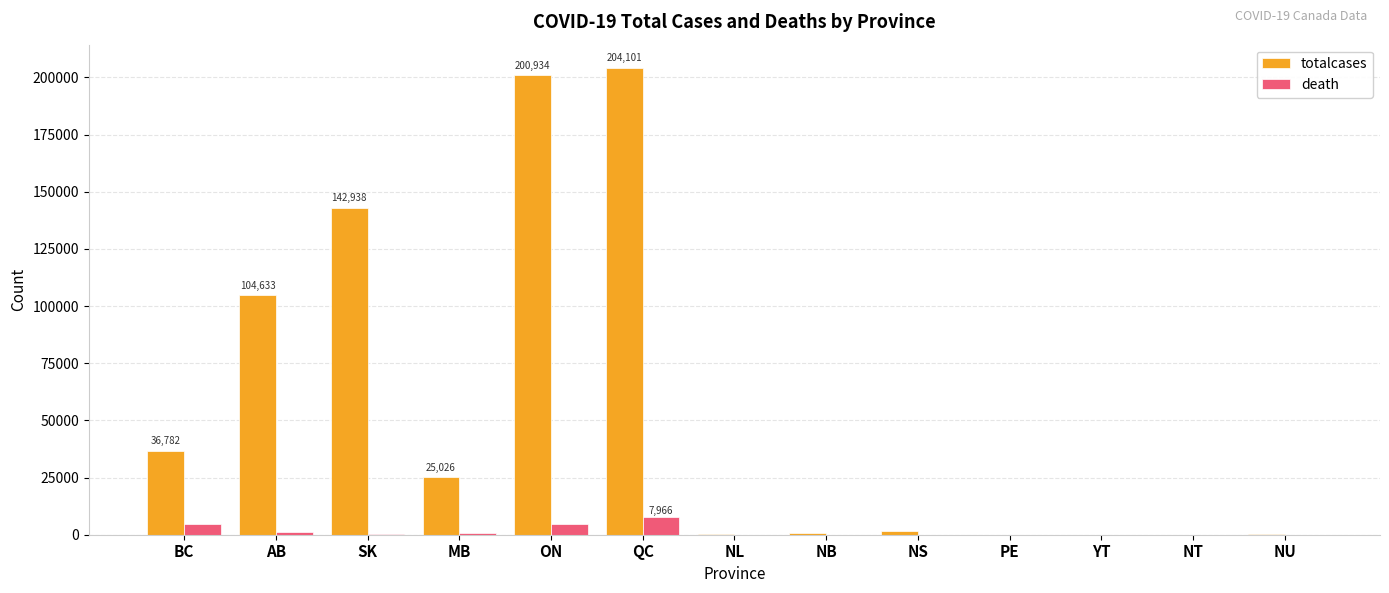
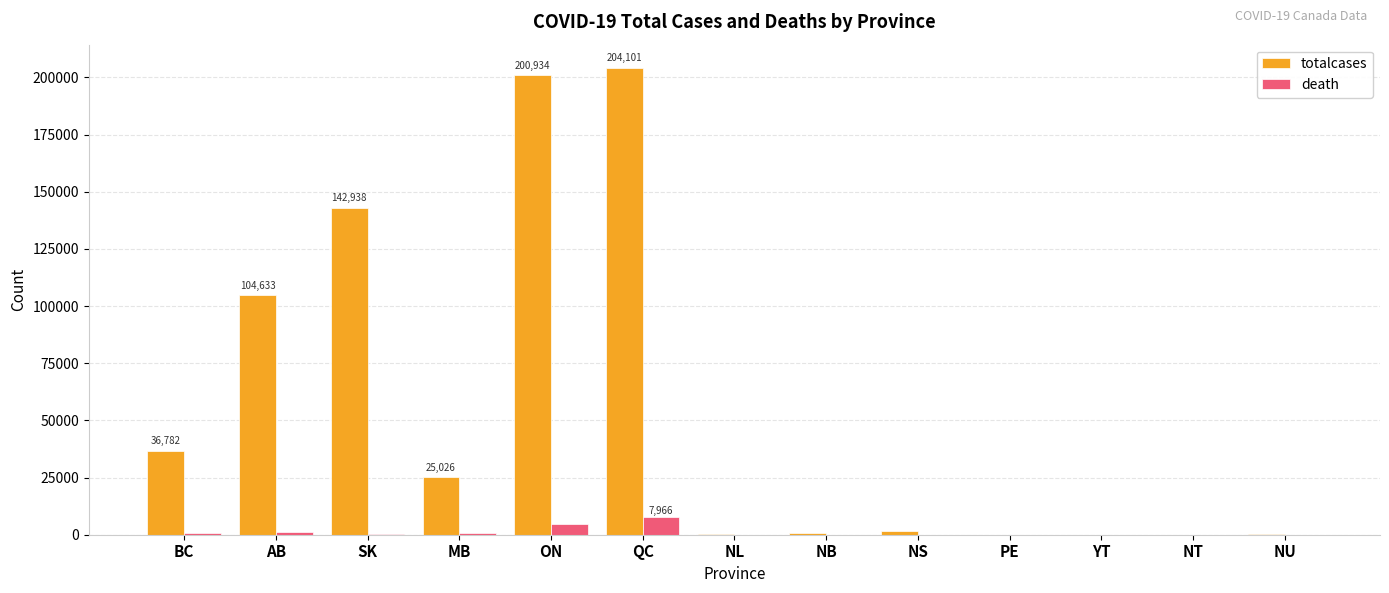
  {
    "totalcases": {
      "BC": "36,782",
      "AB": "104,633",
      "SK": "142,938",
      "MB": "25,026",
      "ON": "200,934",
      "QC": "204,101"
    },
    "death": {
-     "BC": "5000",
+     "BC": "1000",
      "AB": "1000",
      "ON": "5000",
      "PE": "0",
      "NT": "0"
    }
  }
